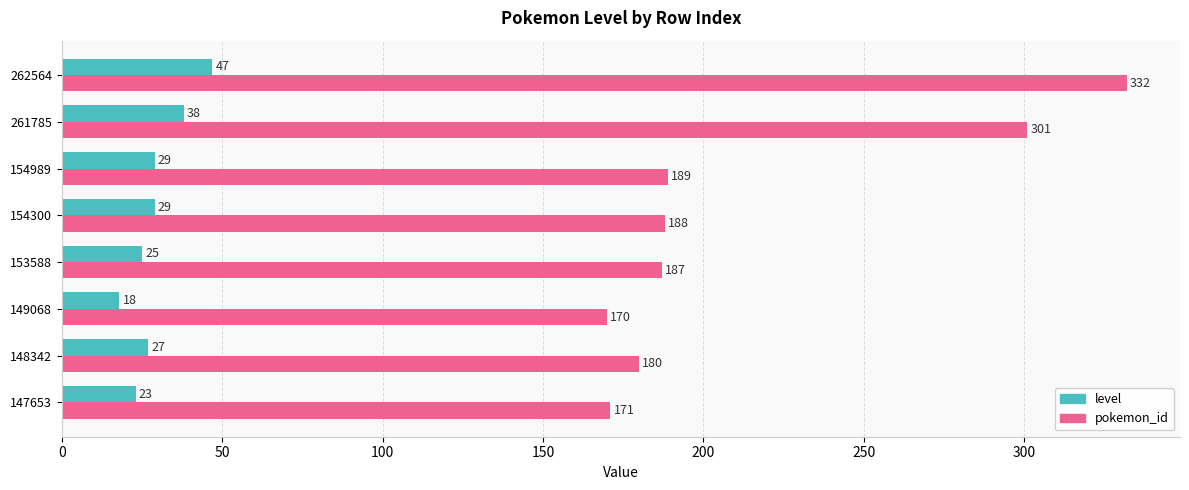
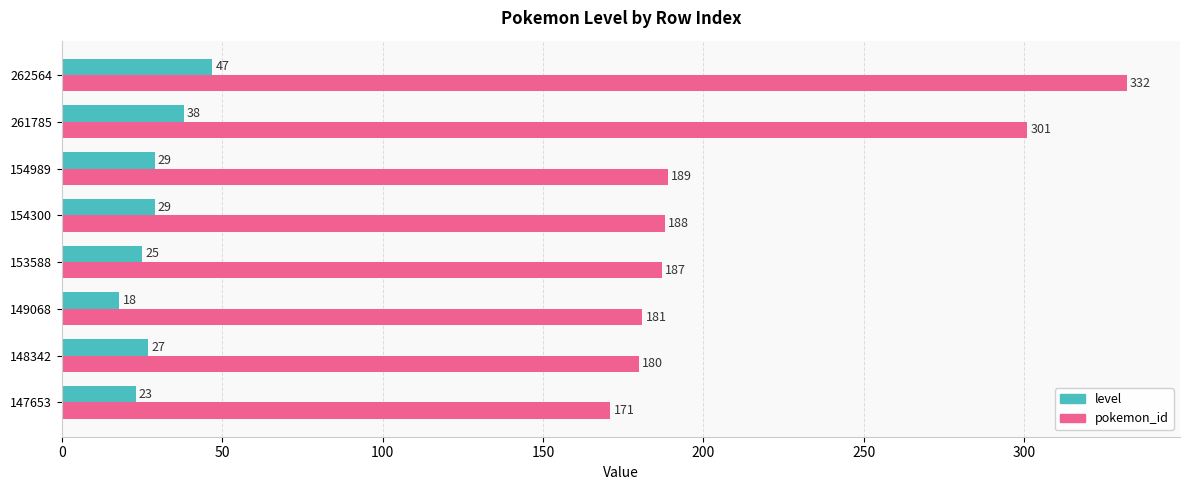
  {
    "level": {
      "262564": 47,
      "261785": 38,
      "154989": 29,
      "154300": 29,
      "153588": 25,
      "149068": 18,
      "148342": 27,
      "147653": 23
    },
    "pokemon_id": {
      "262564": 332,
      "261785": 301,
      "154989": 189,
      "154300": 188,
      "153588": 187,
-     "149068": 170,
+     "149068": 181,
      "148342": 180,
      "147653": 171
    }
  }
